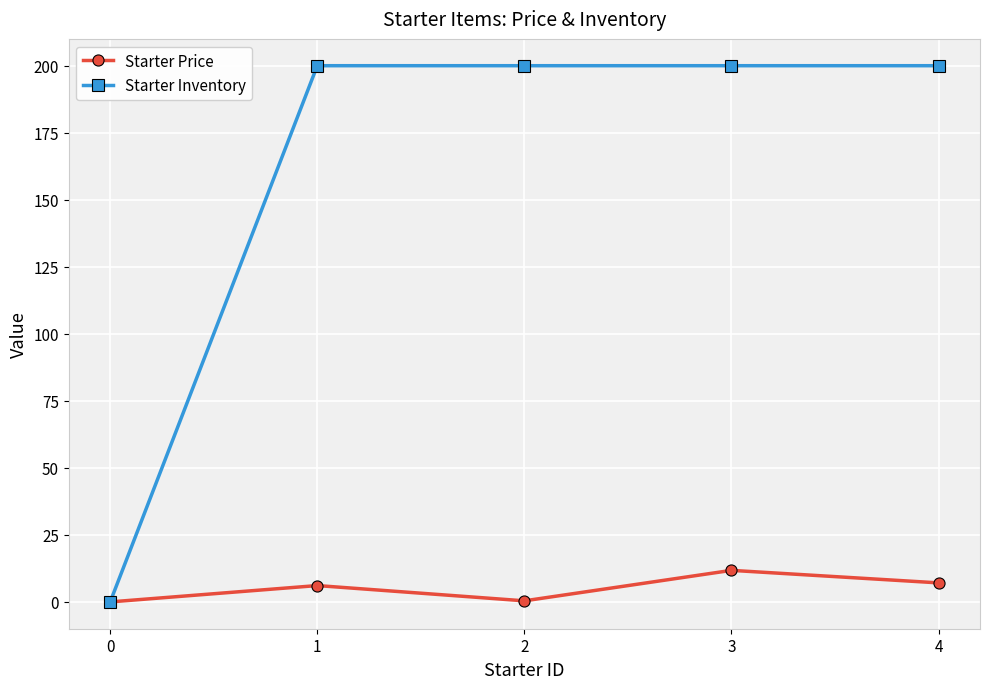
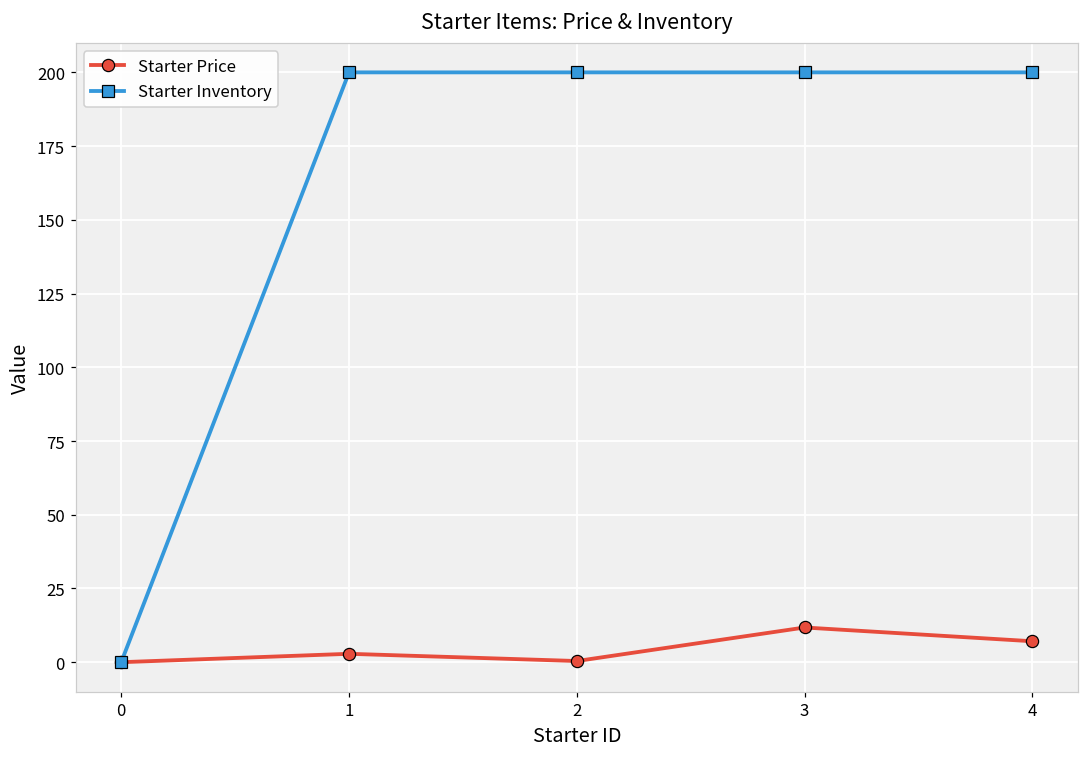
  {
    "Starter Price": {
-     "1": 6,
+     "1": 3,
      "2": 0,
      "3": 12,
      "4": 7
    },
    "Starter Inventory": {
      "1": 200,
      "2": 200,
      "3": 200,
      "4": 200
    }
  }
